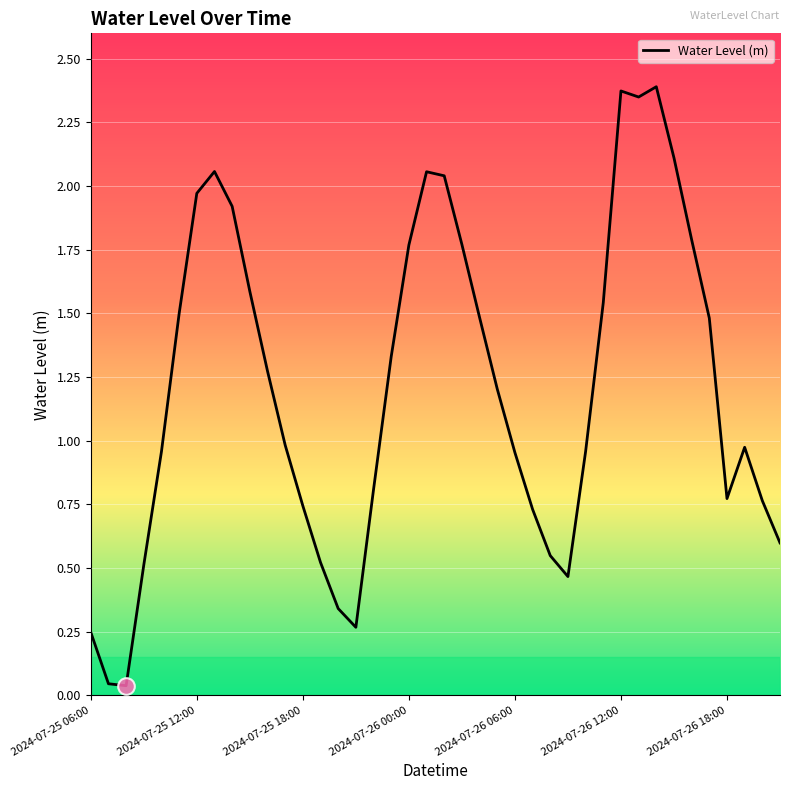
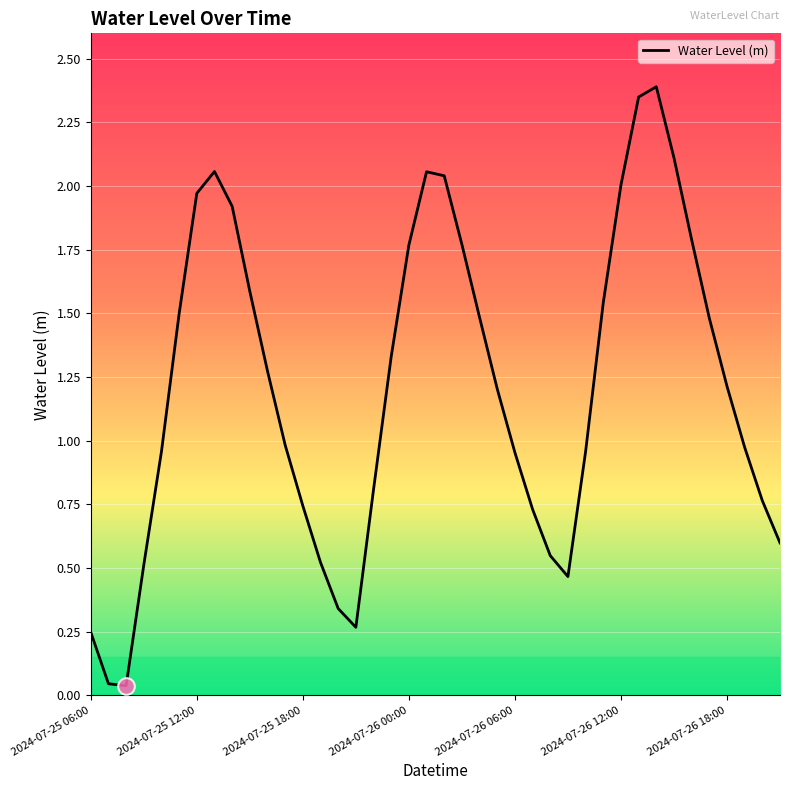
  {
    "Water Level (m)": {
      "2024-07-25 06:00": 0.25,
      "2024-07-25 12:00": 1.97,
      "2024-07-25 18:00": 0.74,
      "2024-07-26 00:00": 1.77,
      "2024-07-26 06:00": 0.95,
-     "2024-07-26 12:00": 2.37,
-     "2024-07-26 18:00": 0.77
+     "2024-07-26 12:00": 2.00,
+     "2024-07-26 18:00": 1.21
    }
  }
